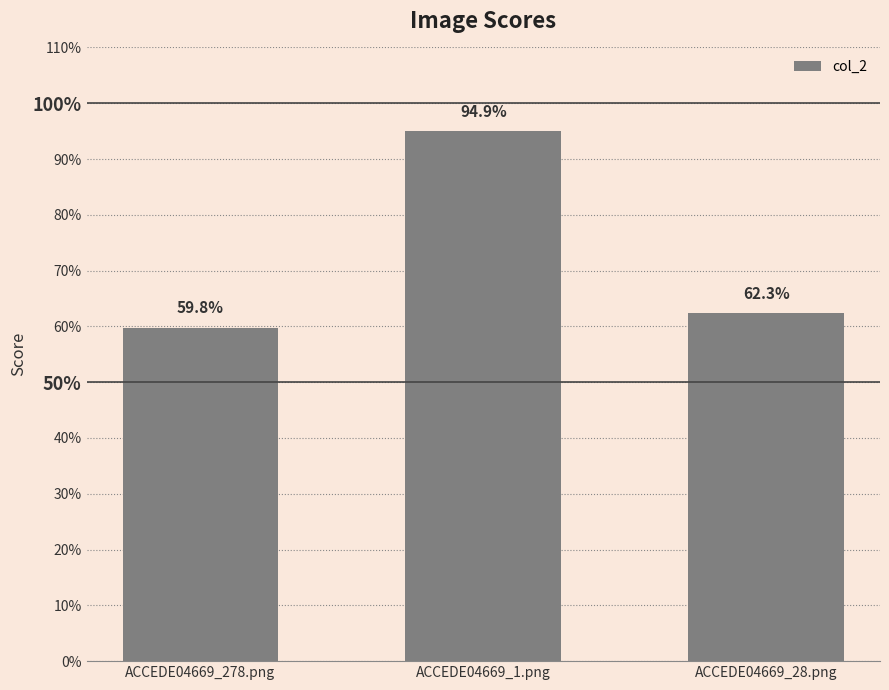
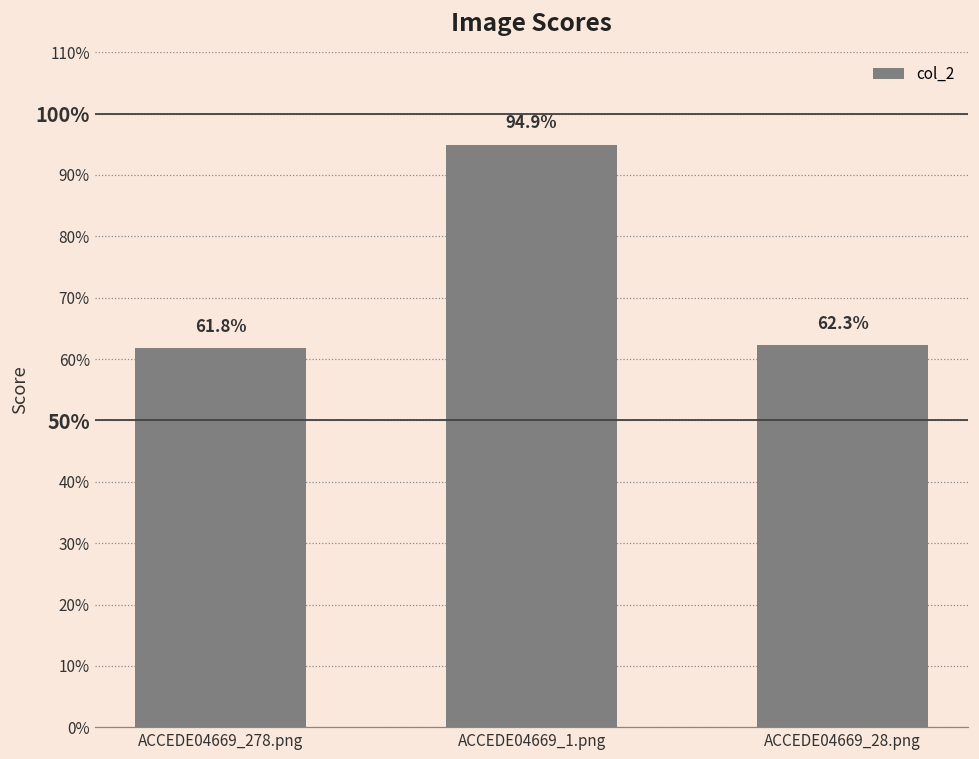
  {
-   "ACCEDE04669_278.png": "59.8%",
+   "ACCEDE04669_278.png": "61.8%",
    "ACCEDE04669_1.png": "94.9%",
    "ACCEDE04669_28.png": "62.3%"
  }
